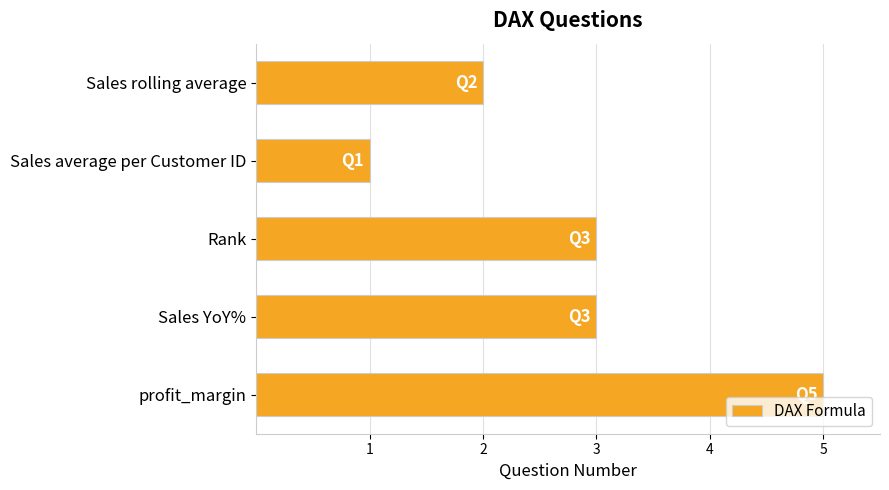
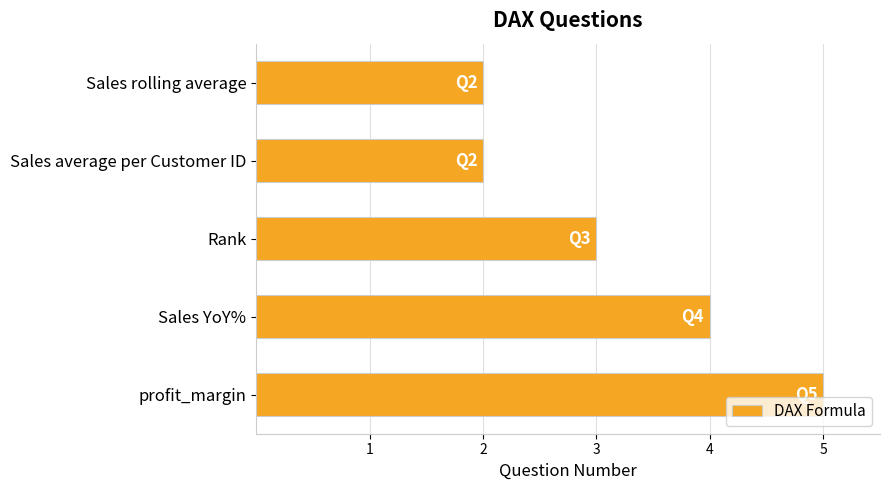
  {
-   "Sales average per Customer ID": 1,
-   "Sales YoY%": 3
+   "Sales average per Customer ID": 2,
+   "Sales YoY%": 4
  }
